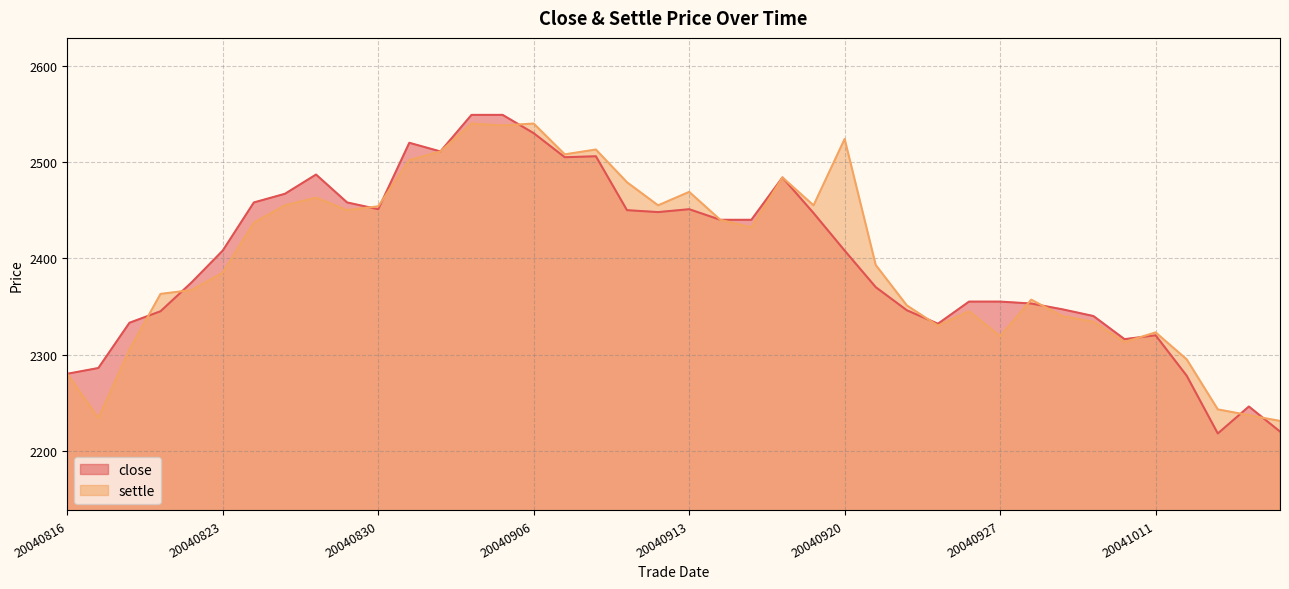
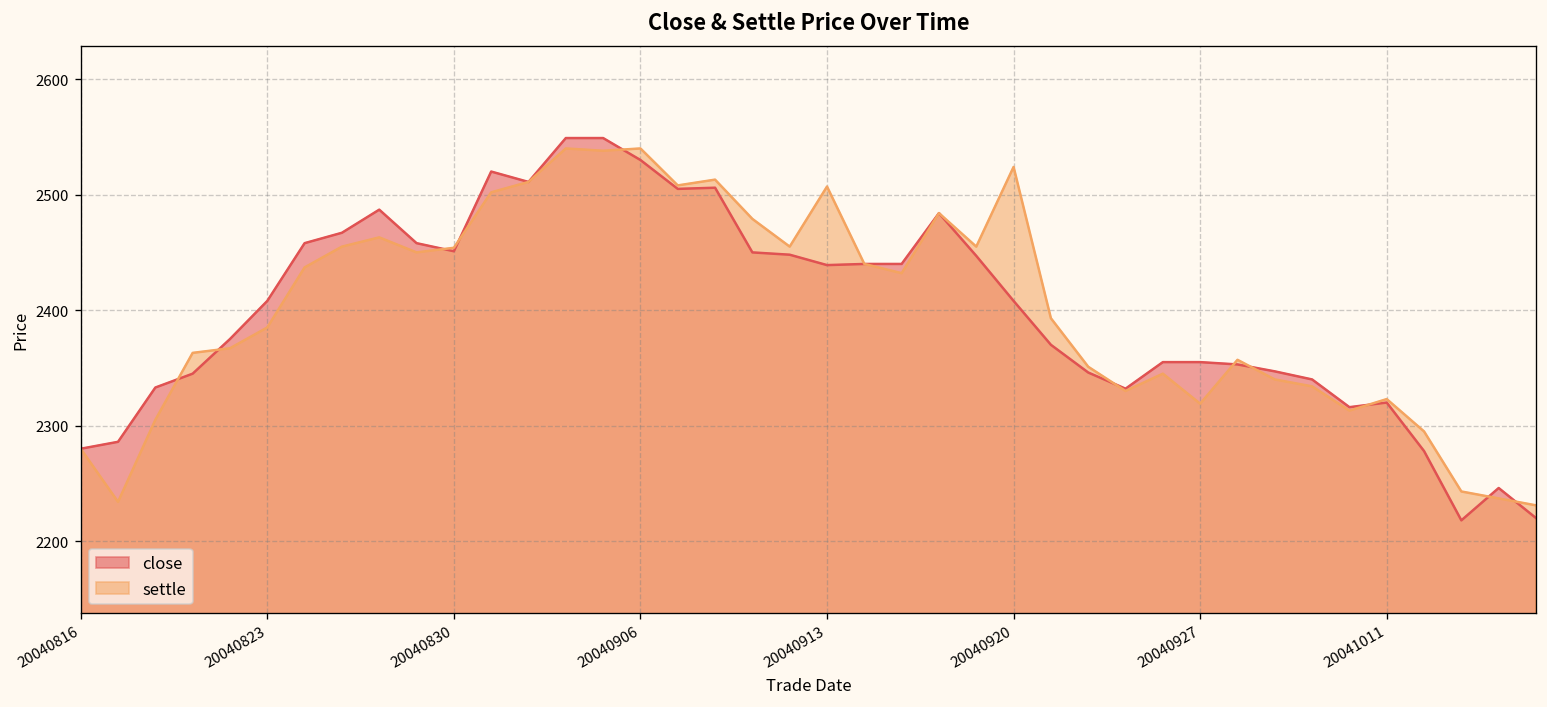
  {
    "close": {
      "20040823": 2410,
      "20040830": 2450,
      "20040906": 2530,
-     "20040913": 2450,
+     "20040913": 2440,
      "20040920": 2410,
      "20040927": 2360,
      "20041011": 2320
    },
    "settle": {
      "20040823": 2390,
      "20040830": 2450,
      "20040906": 2540,
-     "20040913": 2470,
+     "20040913": 2510,
      "20040920": 2520,
      "20040927": 2320,
      "20041011": 2320
    }
  }
